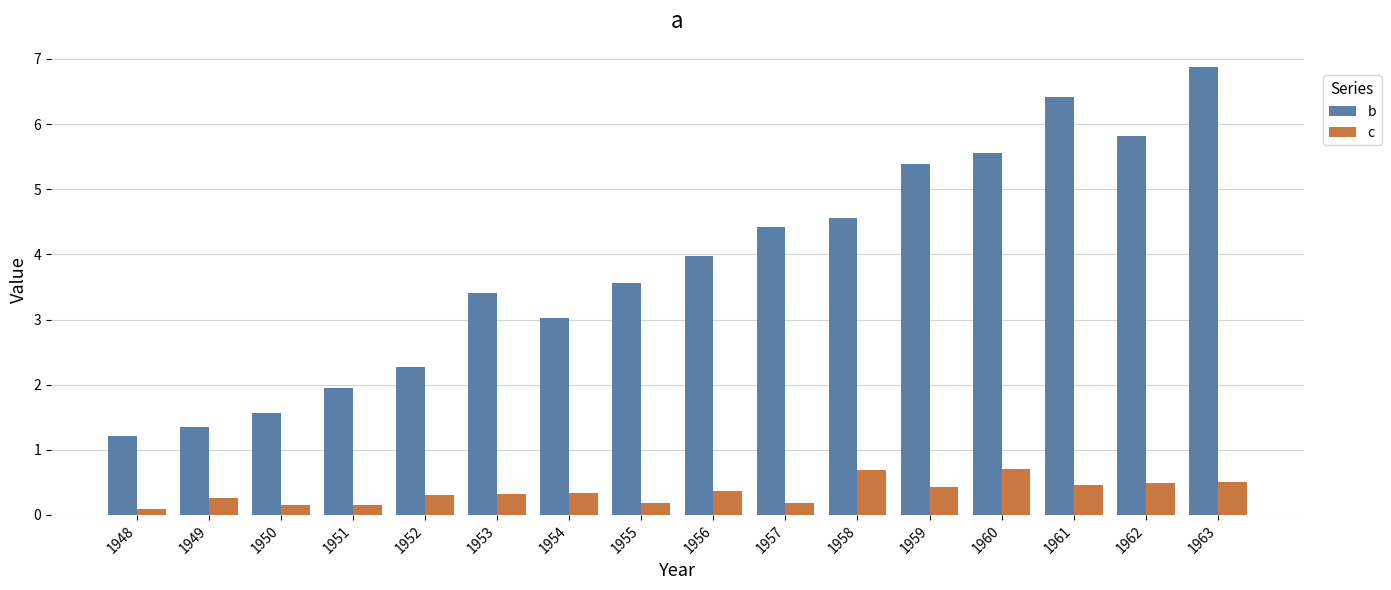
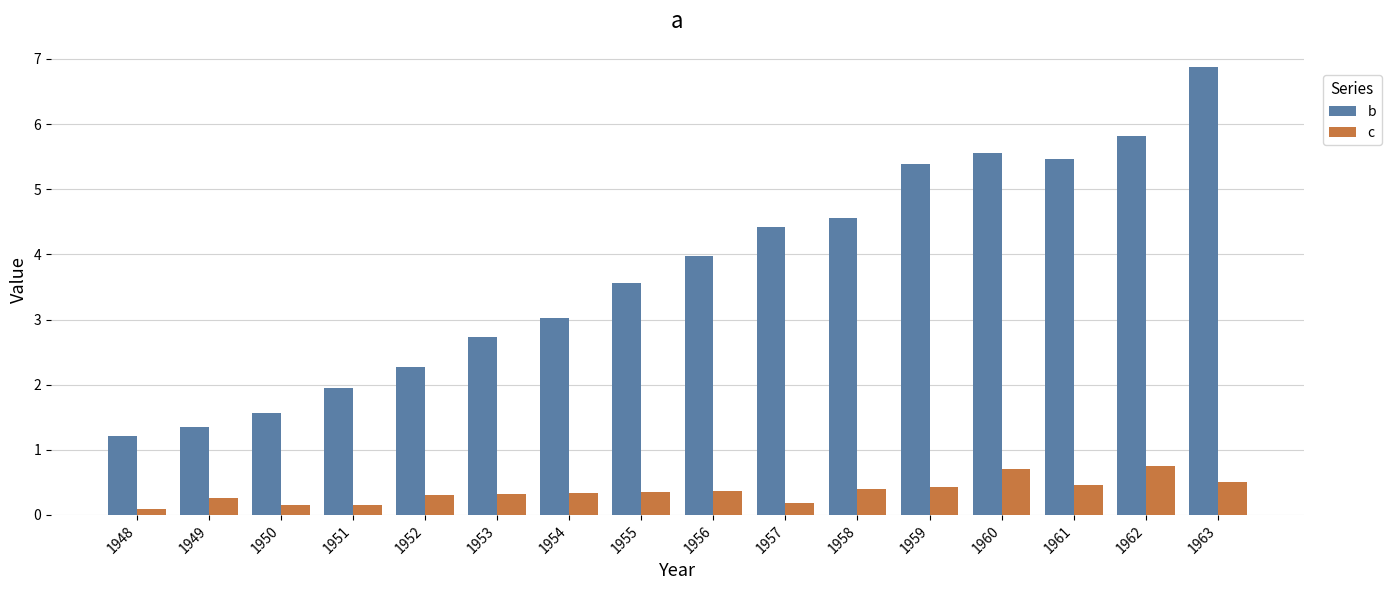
  {
    "b": {
      "1948": 1.2,
      "1949": 1.4,
      "1950": 1.6,
      "1951": 1.9,
      "1952": 2.3,
-     "1953": 3.4,
+     "1953": 2.7,
      "1954": 3.0,
      "1955": 3.6,
      "1956": 4.0,
      "1957": 4.4,
      "1958": 4.6,
      "1959": 5.4,
      "1960": 5.6,
-     "1961": 6.4,
+     "1961": 5.5,
      "1962": 5.8,
      "1963": 6.9
    },
    "c": {
      "1948": 0.1,
      "1949": 0.3,
      "1950": 0.2,
      "1951": 0.1,
      "1952": 0.3,
      "1953": 0.3,
      "1954": 0.3,
-     "1955": 0.2,
+     "1955": 0.4,
      "1956": 0.4,
      "1957": 0.2,
-     "1958": 0.7,
+     "1958": 0.4,
      "1959": 0.4,
      "1960": 0.7,
      "1961": 0.5,
-     "1962": 0.5,
+     "1962": 0.8,
      "1963": 0.5
    }
  }
